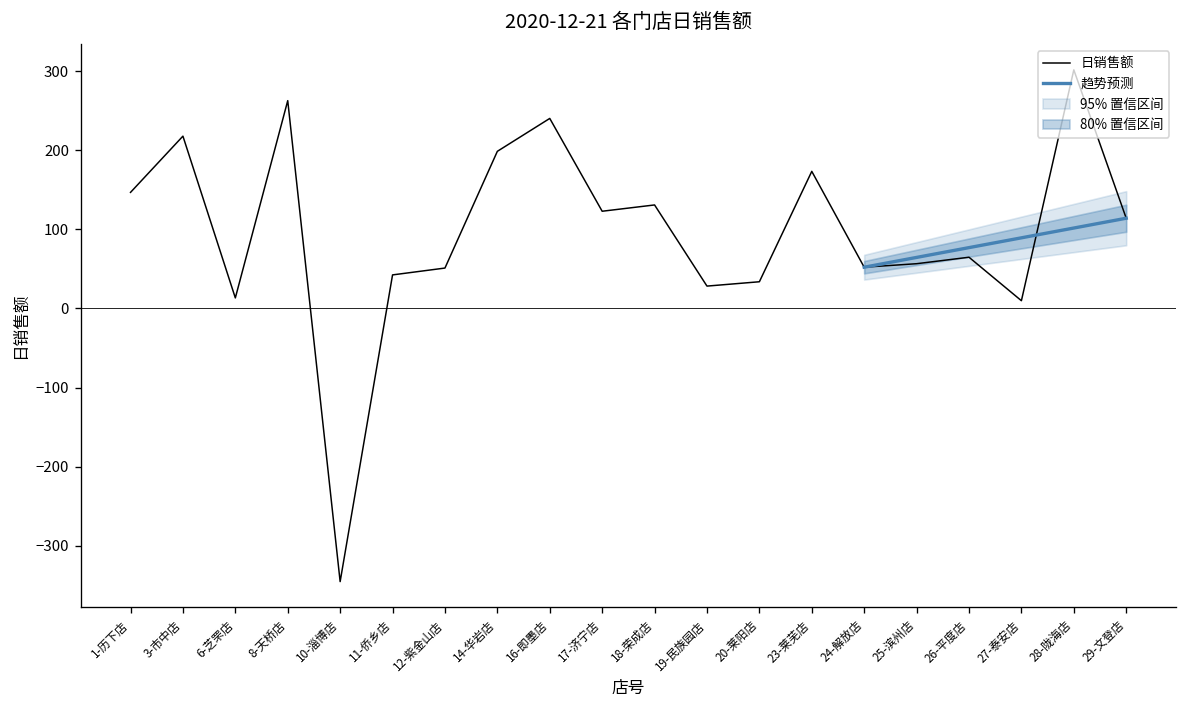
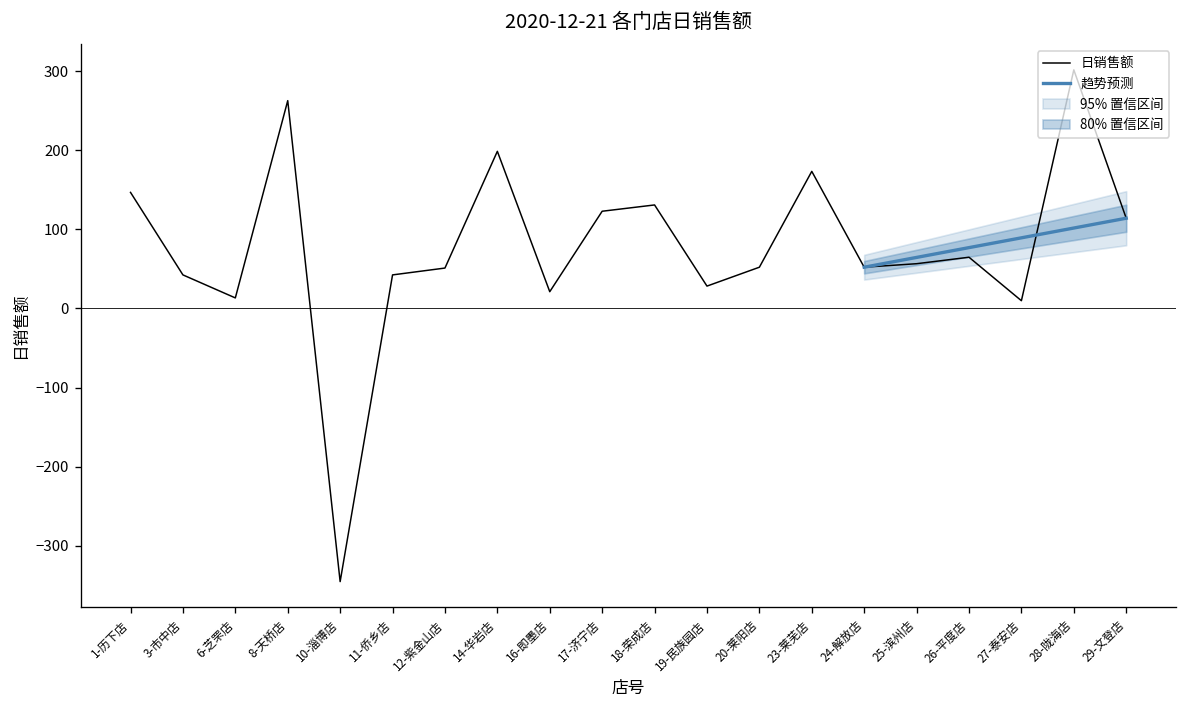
  {
    "日销售额": {
      "1-历下店": 150,
-     "3-市中店": 220,
+     "3-市中店": 40,
      "6-芝罘店": 10,
      "8-天桥店": 260,
      "10-淄博店": -350,
      "11-侨乡店": 40,
      "12-紫金山店": 50,
      "14-华岩店": 200,
-     "16-即墨店": 240,
+     "16-即墨店": 20,
      "17-济宁店": 120,
      "18-荣成店": 130,
      "19-民族园店": 30,
-     "20-莱阳店": 30,
+     "20-莱阳店": 50,
      "23-莱芜店": 170,
      "25-滨州店": 60,
      "26-平度店": 60,
      "27-泰安店": 10
    }
  }
